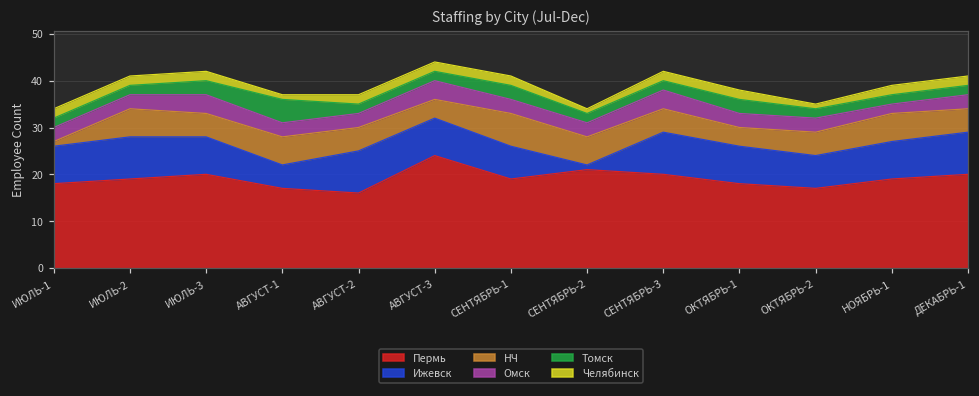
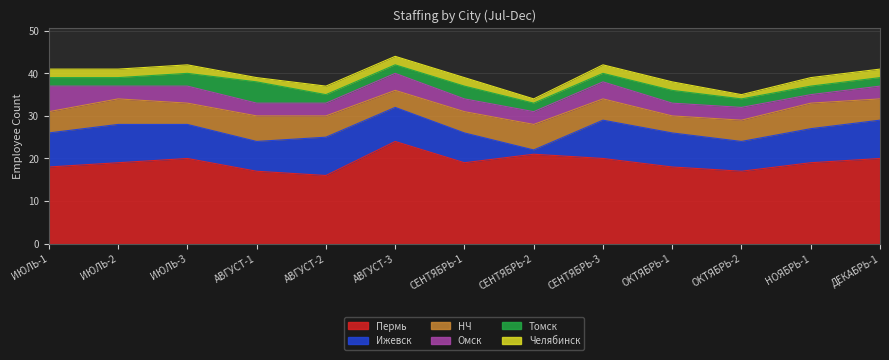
  {
    "Пермь": {
      "ИЮЛЬ-1": 18,
      "ИЮЛЬ-2": 19,
      "ИЮЛЬ-3": 20,
      "АВГУСТ-1": 17,
      "АВГУСТ-2": 16,
      "АВГУСТ-3": 24,
      "СЕНТЯБРЬ-1": 19,
      "СЕНТЯБРЬ-2": 21,
      "СЕНТЯБРЬ-3": 20,
      "ОКТЯБРЬ-1": 18,
      "ОКТЯБРЬ-2": 17,
      "НОЯБРЬ-1": 19,
      "ДЕКАБРЬ-1": 20
    },
    "Ижевск": {
      "ИЮЛЬ-1": 8,
      "ИЮЛЬ-2": 9,
      "ИЮЛЬ-3": 8,
-     "АВГУСТ-1": 5,
+     "АВГУСТ-1": 7,
      "АВГУСТ-2": 9,
      "АВГУСТ-3": 8,
      "СЕНТЯБРЬ-1": 7,
      "СЕНТЯБРЬ-2": 1,
      "СЕНТЯБРЬ-3": 9,
      "ОКТЯБРЬ-1": 8,
      "ОКТЯБРЬ-2": 7,
      "НОЯБРЬ-1": 8,
      "ДЕКАБРЬ-1": 9
    },
    "НЧ": {
-     "ИЮЛЬ-1": 1,
+     "ИЮЛЬ-1": 5,
      "ИЮЛЬ-2": 6,
      "ИЮЛЬ-3": 5,
      "АВГУСТ-1": 6,
      "АВГУСТ-2": 5,
      "АВГУСТ-3": 4,
-     "СЕНТЯБРЬ-1": 7,
+     "СЕНТЯБРЬ-1": 5,
      "СЕНТЯБРЬ-2": 6,
      "СЕНТЯБРЬ-3": 5,
      "ОКТЯБРЬ-1": 4,
      "ОКТЯБРЬ-2": 5,
      "НОЯБРЬ-1": 6,
      "ДЕКАБРЬ-1": 5
    },
    "Омск": {
-     "ИЮЛЬ-1": 3,
+     "ИЮЛЬ-1": 6,
      "ИЮЛЬ-2": 3,
      "ИЮЛЬ-3": 4,
      "АВГУСТ-1": 3,
      "АВГУСТ-2": 3,
      "АВГУСТ-3": 4,
      "СЕНТЯБРЬ-1": 3,
      "СЕНТЯБРЬ-2": 3,
      "СЕНТЯБРЬ-3": 4,
      "ОКТЯБРЬ-1": 3,
      "ОКТЯБРЬ-2": 3,
      "НОЯБРЬ-1": 2,
      "ДЕКАБРЬ-1": 3
    },
    "Томск": {
      "ИЮЛЬ-1": 2,
      "ИЮЛЬ-2": 2,
      "ИЮЛЬ-3": 3,
      "АВГУСТ-1": 5,
      "АВГУСТ-2": 2,
      "АВГУСТ-3": 2,
      "СЕНТЯБРЬ-1": 3,
      "СЕНТЯБРЬ-2": 2,
      "СЕНТЯБРЬ-3": 2,
      "ОКТЯБРЬ-1": 3,
      "ОКТЯБРЬ-2": 2,
      "НОЯБРЬ-1": 2,
      "ДЕКАБРЬ-1": 2
    },
    "Челябинск": {
      "ИЮЛЬ-1": 2,
      "ИЮЛЬ-2": 2,
      "ИЮЛЬ-3": 2,
      "АВГУСТ-1": 1,
      "АВГУСТ-2": 2,
      "АВГУСТ-3": 2,
      "СЕНТЯБРЬ-1": 2,
      "СЕНТЯБРЬ-2": 1,
      "СЕНТЯБРЬ-3": 2,
      "ОКТЯБРЬ-1": 2,
      "ОКТЯБРЬ-2": 1,
      "НОЯБРЬ-1": 2,
      "ДЕКАБРЬ-1": 2
    }
  }
